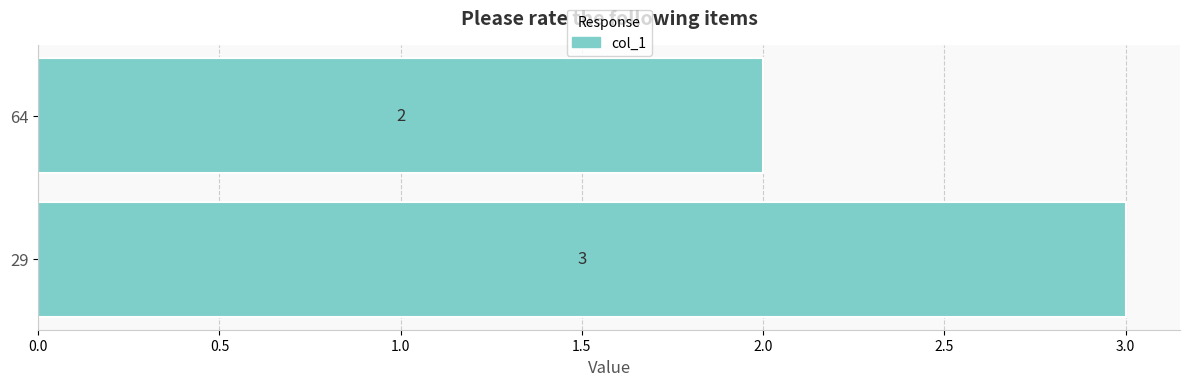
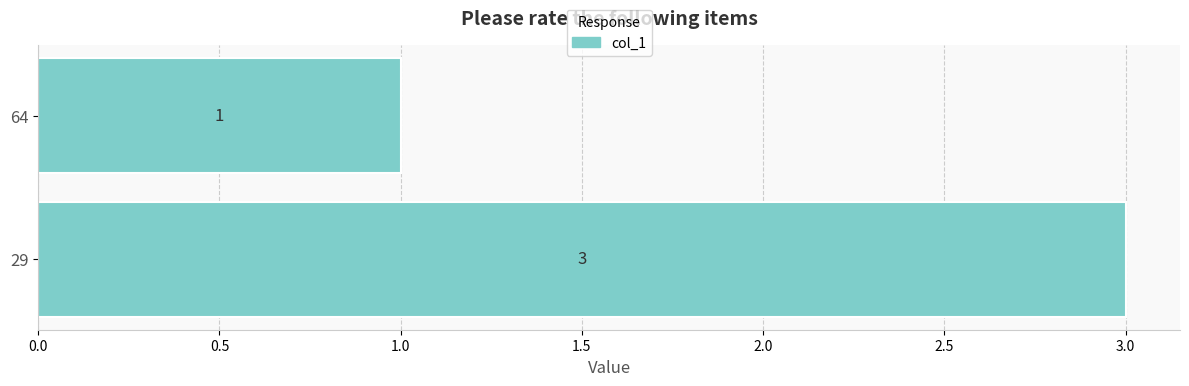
  {
-   "64": 2,
+   "64": 1,
    "29": 3
  }
